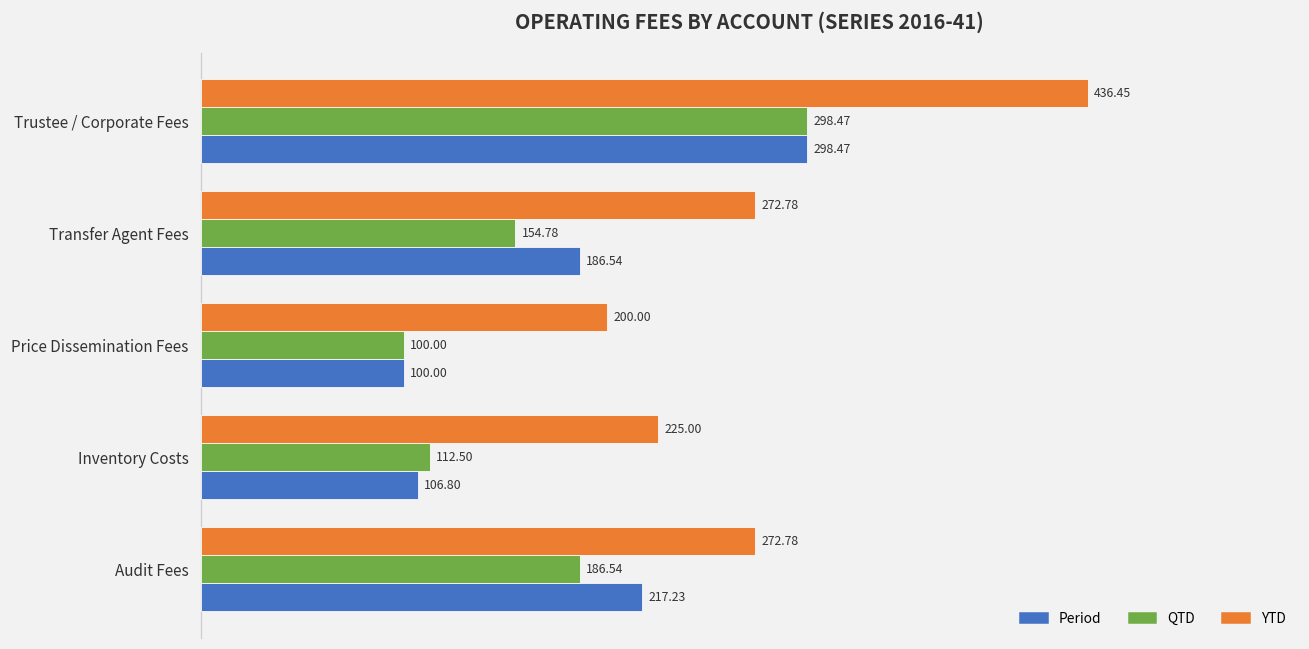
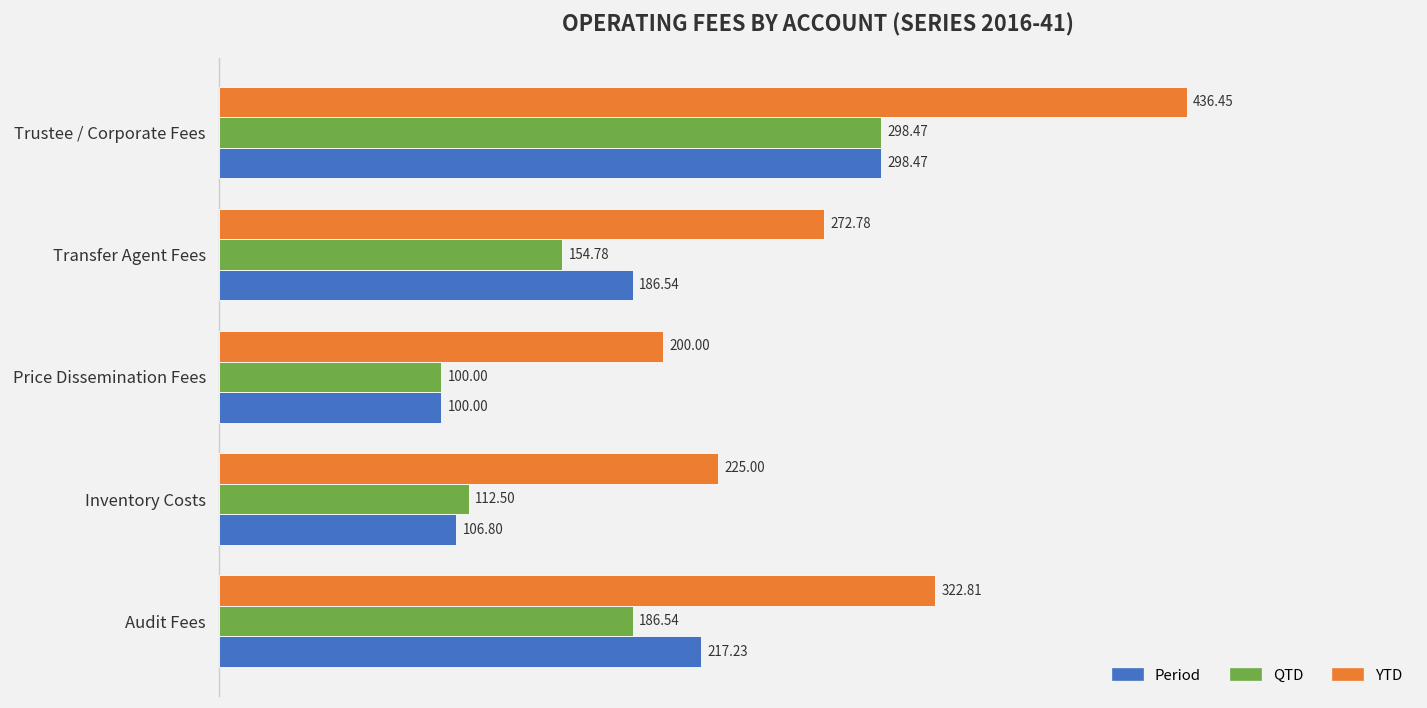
  {
    "Period": {
      "Trustee / Corporate Fees": 298.47,
      "Transfer Agent Fees": 186.54,
      "Price Dissemination Fees": 100.00,
      "Inventory Costs": 106.80,
      "Audit Fees": 217.23
    },
    "QTD": {
      "Trustee / Corporate Fees": 298.47,
      "Transfer Agent Fees": 154.78,
      "Price Dissemination Fees": 100.00,
      "Inventory Costs": 112.50,
      "Audit Fees": 186.54
    },
    "YTD": {
      "Trustee / Corporate Fees": 436.45,
      "Transfer Agent Fees": 272.78,
      "Price Dissemination Fees": 200.00,
      "Inventory Costs": 225.00,
-     "Audit Fees": 272.78
+     "Audit Fees": 322.81
    }
  }
